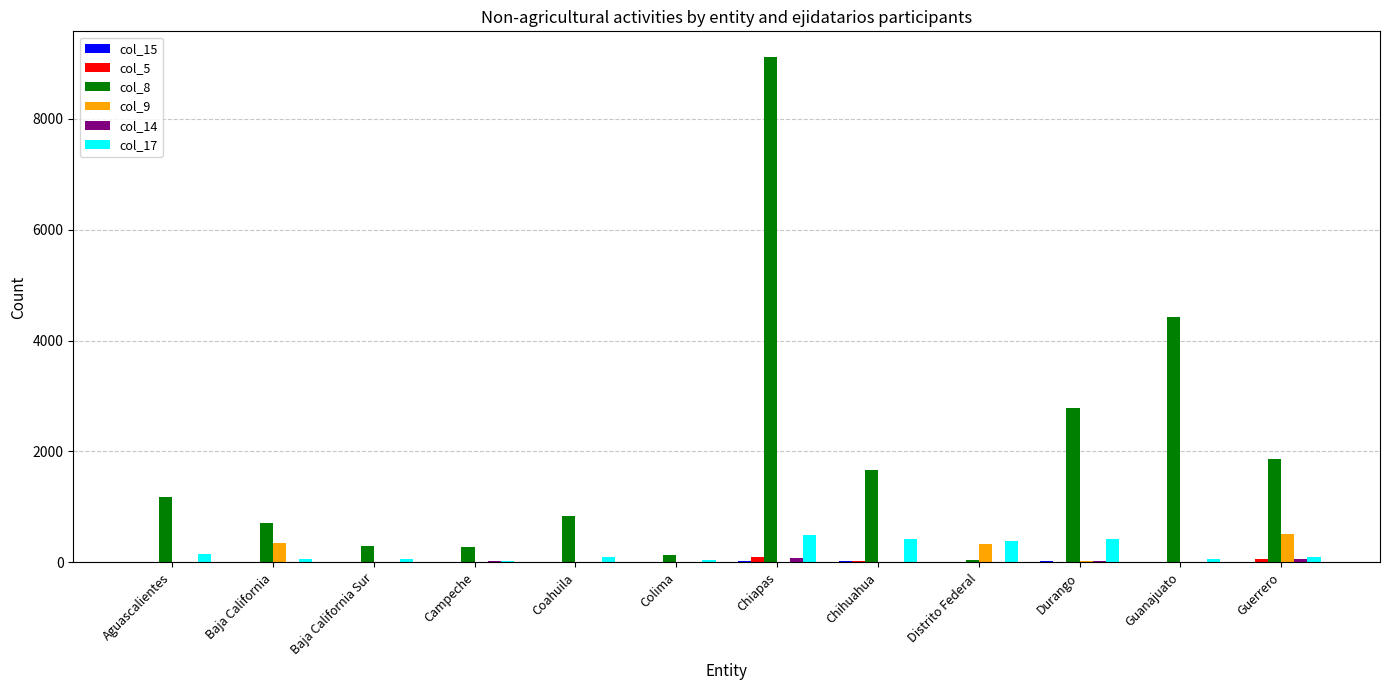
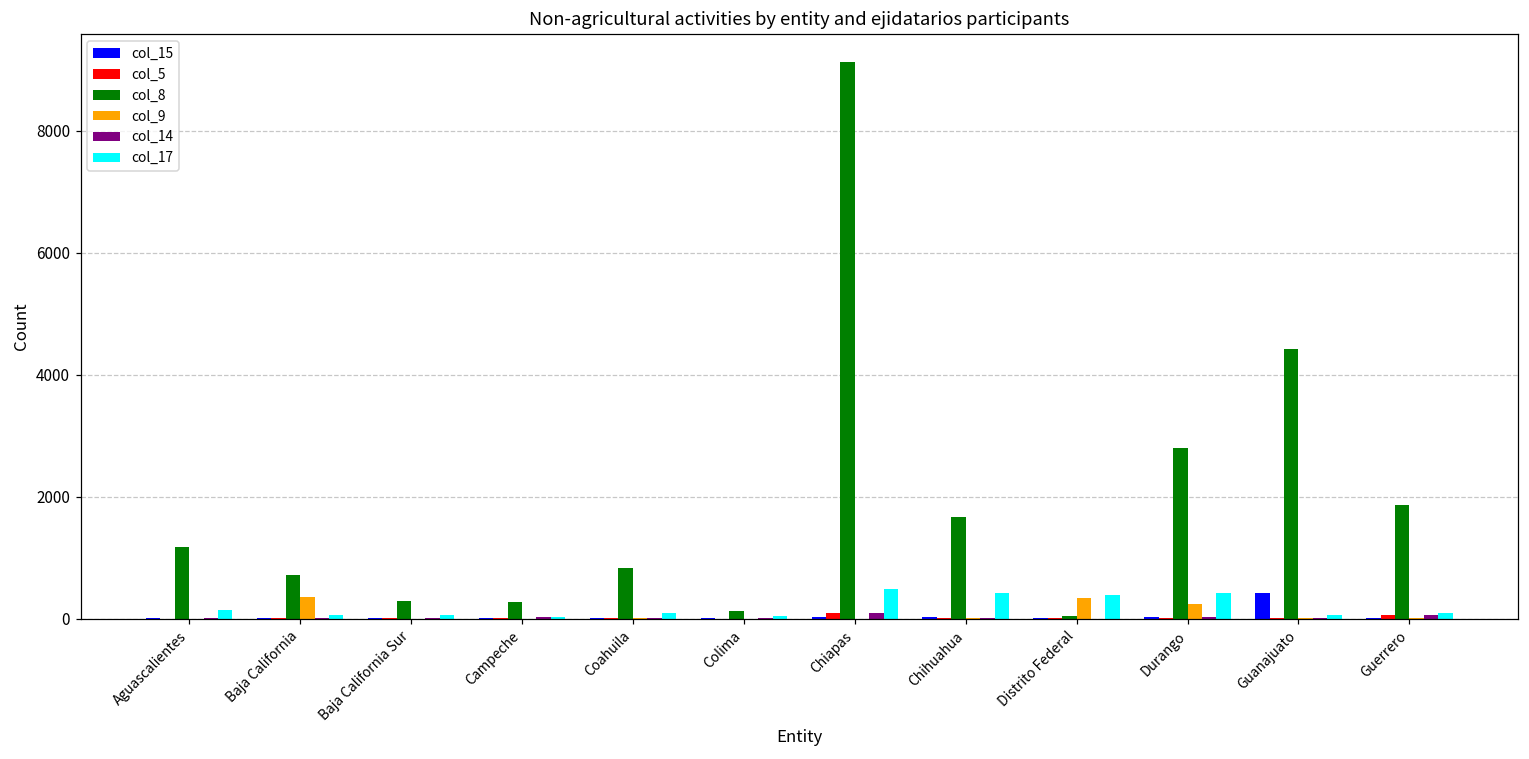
  {
    "col_15": {
-     "Guanajuato": 0
+     "Guanajuato": 400
    },
    "col_5": {
      "Aguascalientes": 0,
      "Chiapas": 100,
      "Guerrero": 100
    },
    "col_8": {
      "Aguascalientes": 1200,
      "Baja California": 700,
      "Baja California Sur": 300,
      "Campeche": 300,
      "Coahuila": 800,
      "Colima": 100,
      "Chiapas": 9100,
      "Chihuahua": 1700,
      "Durango": 2800,
      "Guanajuato": 4400,
      "Guerrero": 1900
    },
    "col_9": {
      "Baja California": 300,
      "Baja California Sur": 0,
      "Campeche": 0,
      "Colima": 0,
      "Distrito Federal": 300,
-     "Durango": 0,
-     "Guerrero": 500
+     "Durango": 200,
+     "Guerrero": 0
    },
    "col_14": {
      "Chiapas": 100,
      "Guerrero": 100
    },
    "col_17": {
      "Aguascalientes": 100,
      "Baja California": 100,
      "Baja California Sur": 100,
      "Coahuila": 100,
      "Colima": 0,
      "Chiapas": 500,
      "Chihuahua": 400,
      "Distrito Federal": 400,
      "Durango": 400,
      "Guanajuato": 100,
      "Guerrero": 100
    }
  }
